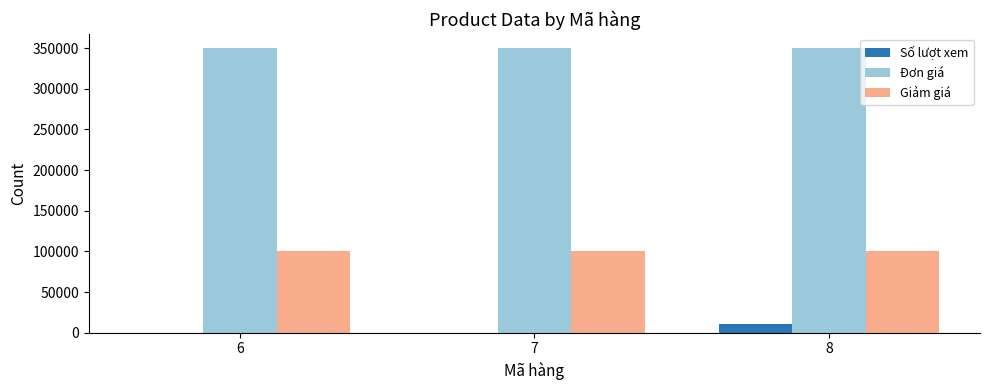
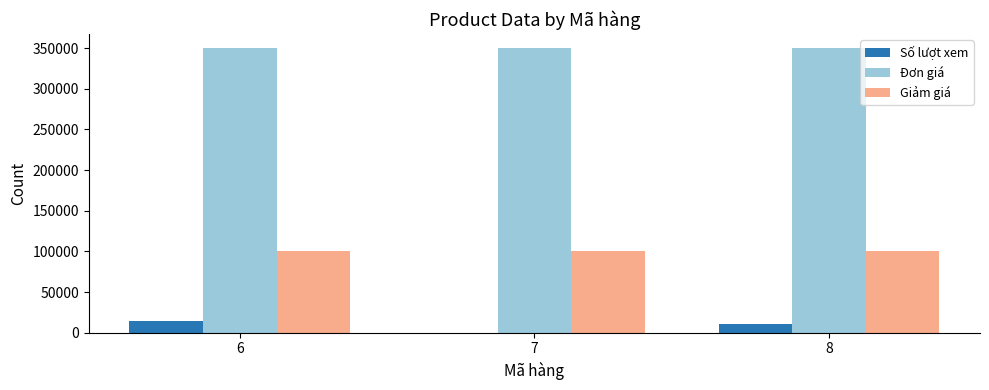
  {
    "Số lượt xem": {
-     "6": 0,
+     "6": 10000,
      "8": 10000
    },
    "Đơn giá": {
      "6": 350000,
      "7": 350000,
      "8": 350000
    },
    "Giảm giá": {
      "6": 100000,
      "7": 100000,
      "8": 100000
    }
  }
